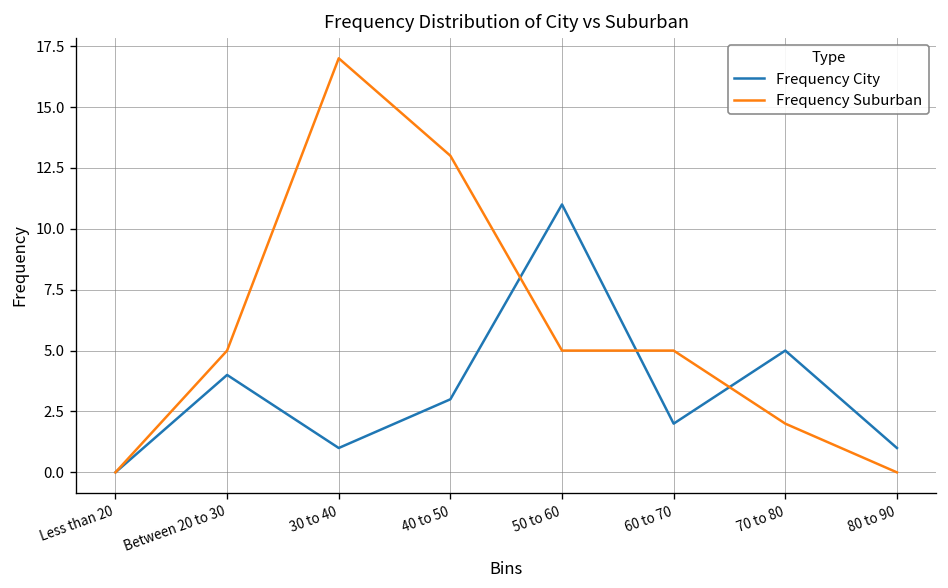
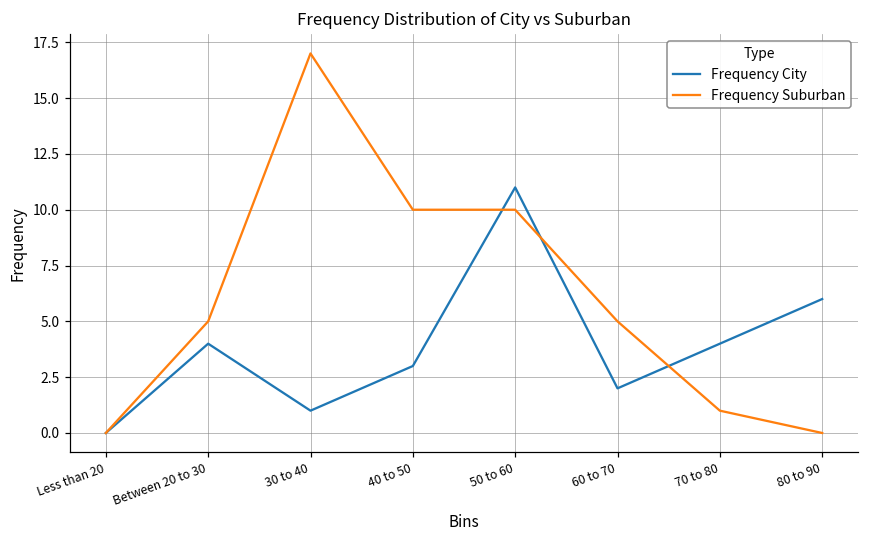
  {
    "Frequency City": {
      "Between 20 to 30": 4,
      "30 to 40": 1,
      "40 to 50": 3,
      "50 to 60": 11,
      "60 to 70": 2,
-     "70 to 80": 5,
-     "80 to 90": 1
+     "70 to 80": 4,
+     "80 to 90": 6
    },
    "Frequency Suburban": {
      "Between 20 to 30": 5,
      "30 to 40": 17,
-     "40 to 50": 13,
-     "50 to 60": 5,
+     "40 to 50": 10,
+     "50 to 60": 10,
      "60 to 70": 5,
-     "70 to 80": 2,
+     "70 to 80": 1,
      "80 to 90": 0
    }
  }
